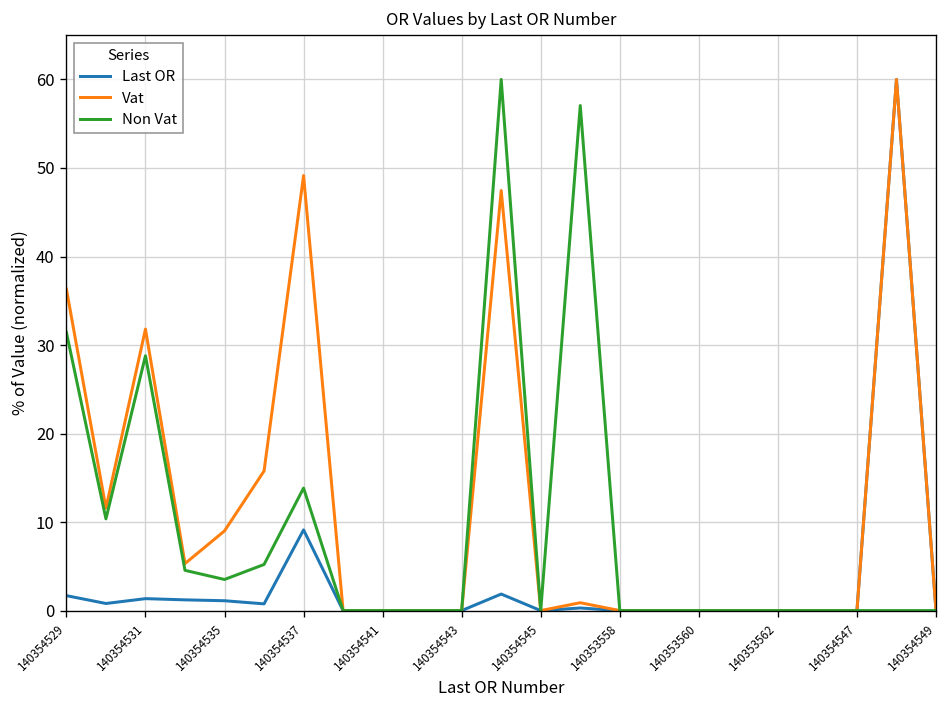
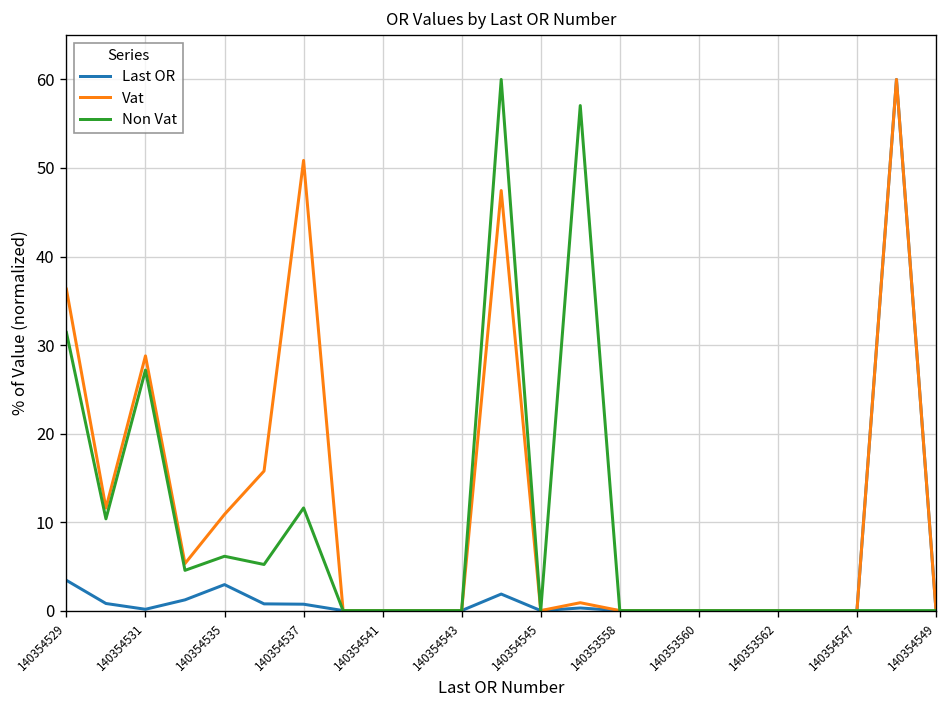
  {
    "Last OR": {
-     "140354529": 2,
-     "140354531": 1,
-     "140354535": 1,
-     "140354537": 9
+     "140354529": 3,
+     "140354531": 0,
+     "140354535": 3,
+     "140354537": 1
    },
    "Vat": {
      "140354529": 36,
-     "140354531": 32,
-     "140354535": 9,
-     "140354537": 49
+     "140354531": 29,
+     "140354535": 11,
+     "140354537": 51
    },
    "Non Vat": {
      "140354529": 31,
-     "140354531": 29,
-     "140354535": 4,
-     "140354537": 14
+     "140354531": 27,
+     "140354535": 6,
+     "140354537": 12
    }
  }
